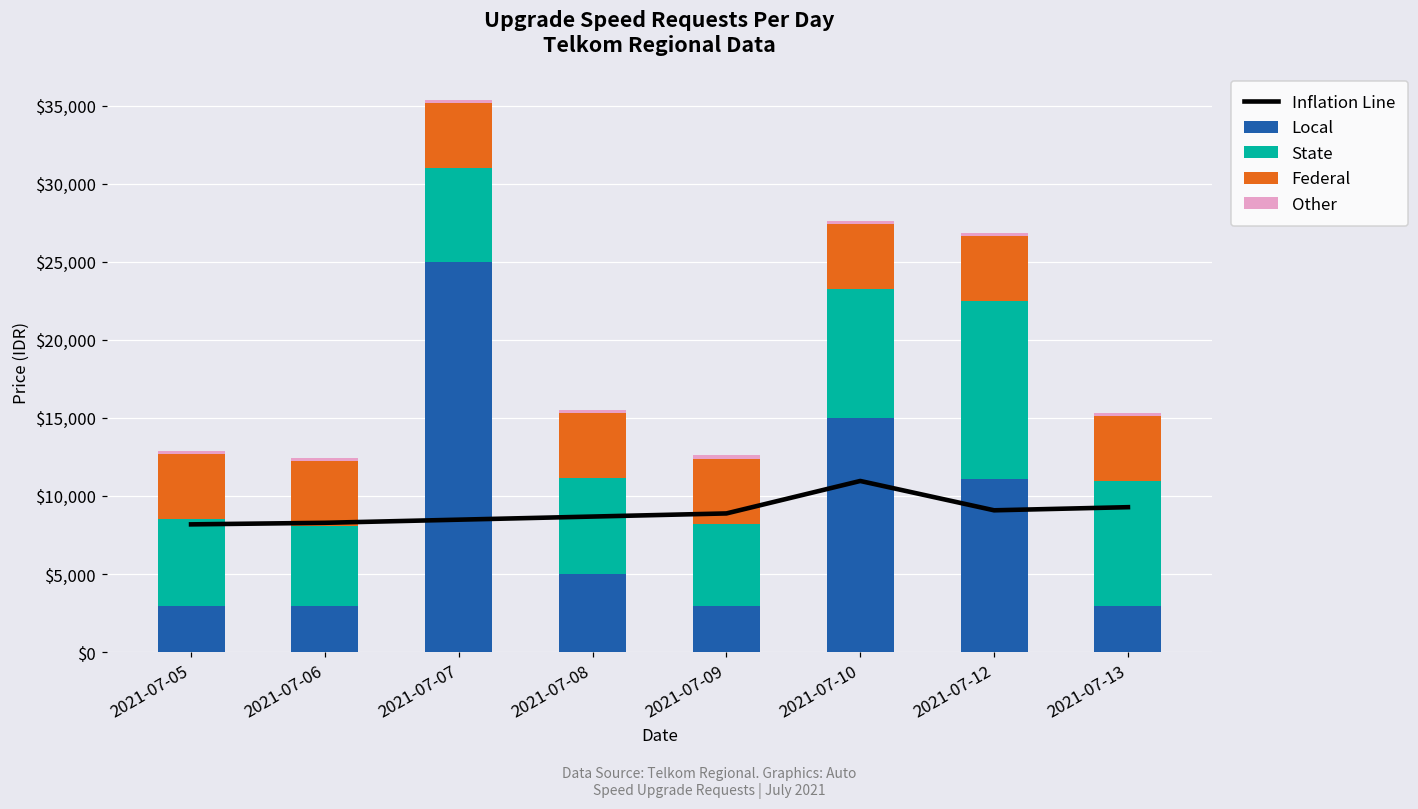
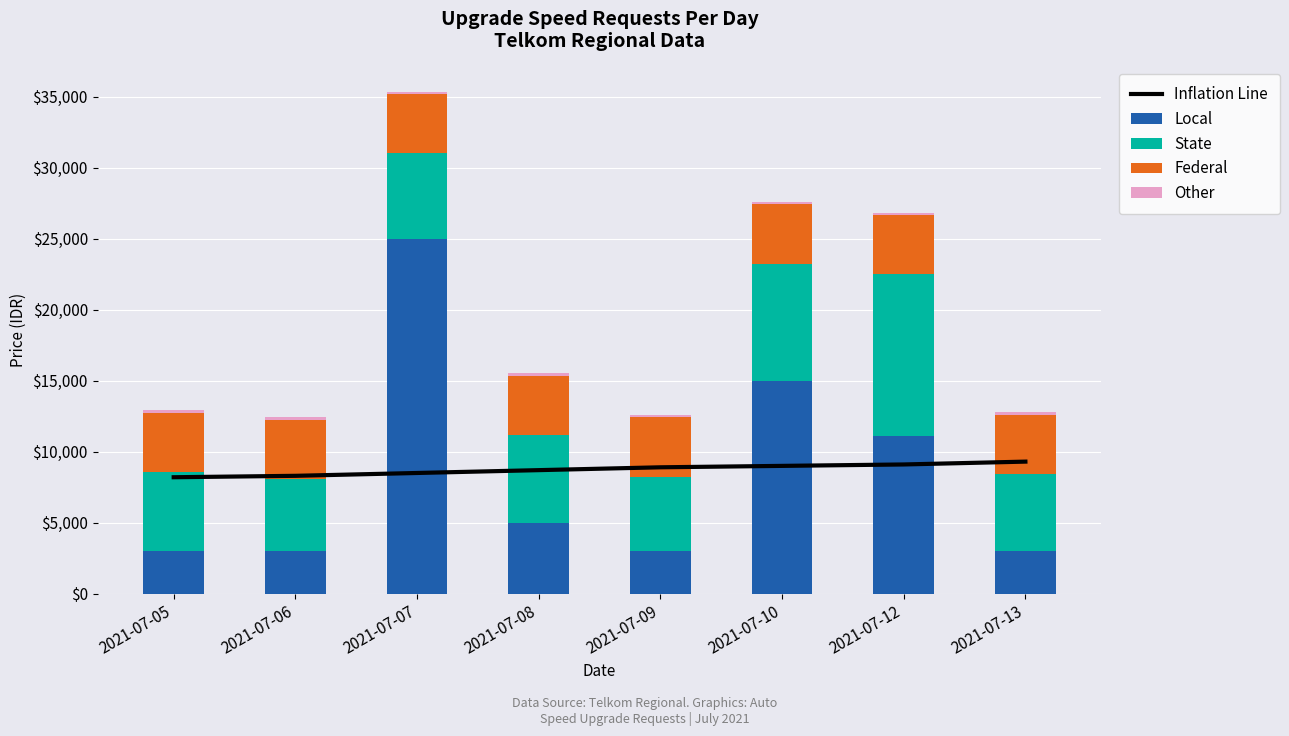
  {
    "Inflation Line": {
      "2021-07-05": "$8,200",
      "2021-07-06": "$8,300",
      "2021-07-07": "$8,500",
      "2021-07-08": "$8,700",
      "2021-07-09": "$8,900",
-     "2021-07-10": "$11,000",
+     "2021-07-10": "$9,000",
      "2021-07-12": "$9,100",
      "2021-07-13": "$9,300"
    },
    "Local": {
      "2021-07-05": "$3,000",
      "2021-07-06": "$3,000",
      "2021-07-07": "$25,000",
      "2021-07-08": "$5,000",
      "2021-07-09": "$3,000",
      "2021-07-10": "$15,000",
      "2021-07-12": "$11,100",
      "2021-07-13": "$3,000"
    },
    "State": {
      "2021-07-05": "$5,600",
      "2021-07-06": "$5,100",
      "2021-07-07": "$6,000",
      "2021-07-08": "$6,200",
      "2021-07-09": "$5,300",
      "2021-07-10": "$8,300",
      "2021-07-12": "$11,400",
-     "2021-07-13": "$8,000"
+     "2021-07-13": "$5,400"
    },
    "Federal": {
      "2021-07-05": "$4,200",
      "2021-07-06": "$4,200",
      "2021-07-07": "$4,200",
      "2021-07-08": "$4,200",
      "2021-07-09": "$4,200",
      "2021-07-10": "$4,200",
      "2021-07-12": "$4,200",
      "2021-07-13": "$4,200"
    },
    "Other": {
      "2021-07-05": "$200",
      "2021-07-06": "$200",
      "2021-07-07": "$200",
      "2021-07-08": "$200",
      "2021-07-09": "$200",
      "2021-07-10": "$200",
      "2021-07-12": "$200",
      "2021-07-13": "$200"
    }
  }
